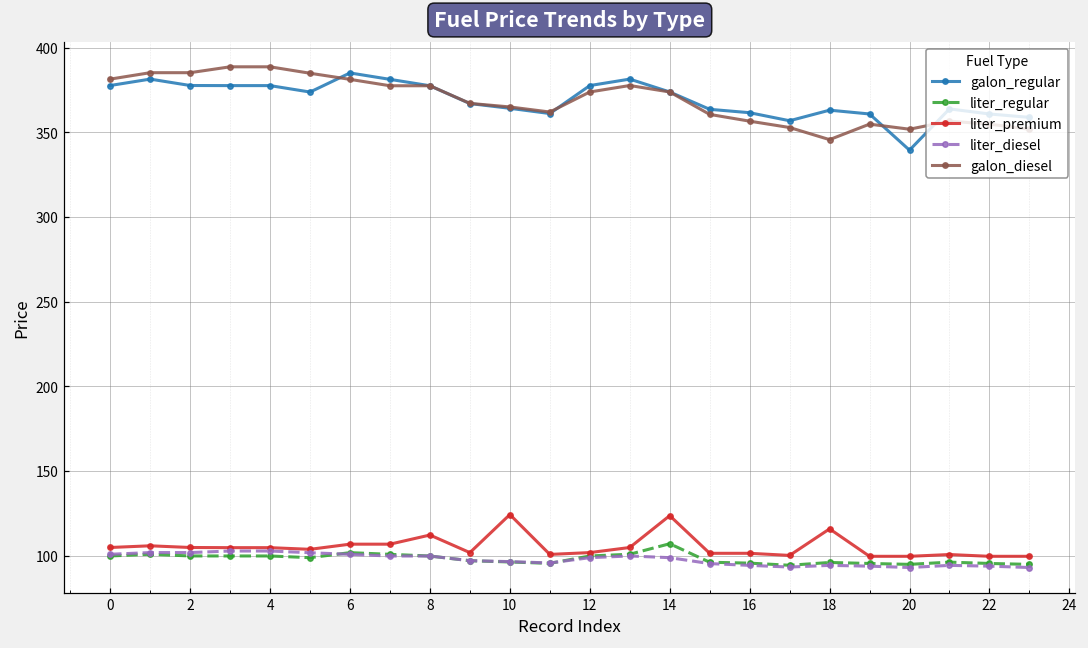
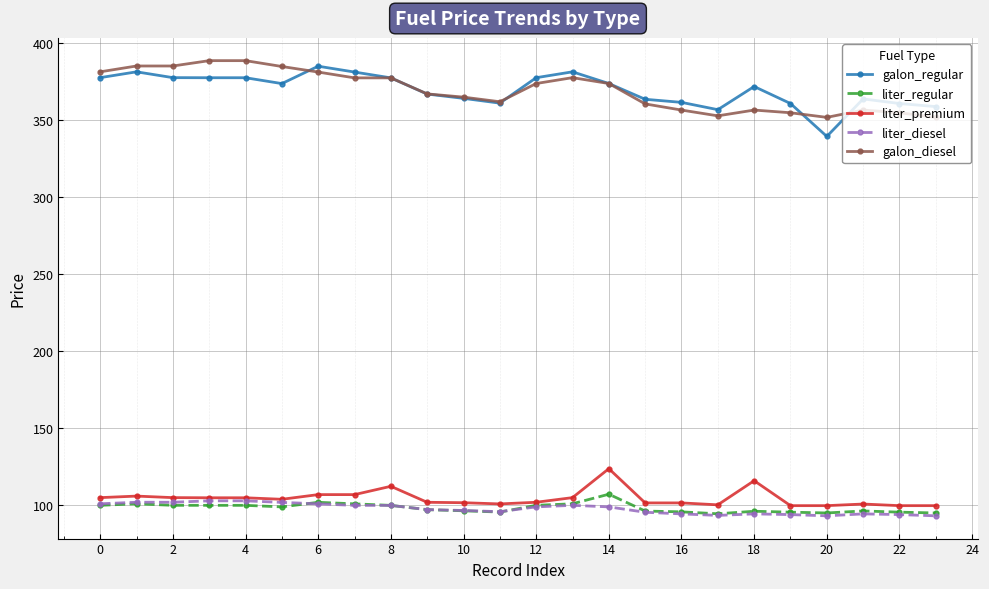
  {
    "galon_regular": {
      "0": 378,
      "2": 378,
      "4": 378,
      "6": 385,
      "12": 378,
      "16": 362,
-     "18": 363,
+     "18": 372,
      "20": 339
    },
    "liter_regular": {
      "2": 100,
      "4": 100,
      "14": 107,
      "18": 96,
      "20": 95
    },
    "liter_premium": {
      "0": 105,
      "2": 105,
      "4": 105,
      "6": 107,
      "8": 112,
-     "10": 124,
+     "10": 101,
      "12": 102,
      "14": 124,
      "16": 101,
      "18": 116,
      "20": 100,
      "22": 100
    },
    "liter_diesel": {
      "2": 102,
      "4": 103,
      "14": 99,
      "18": 94,
      "20": 93
    },
    "galon_diesel": {
      "0": 381,
      "2": 385,
      "4": 389,
      "6": 381,
      "12": 374,
      "16": 357,
-     "18": 346,
+     "18": 357,
      "20": 352
    }
  }
